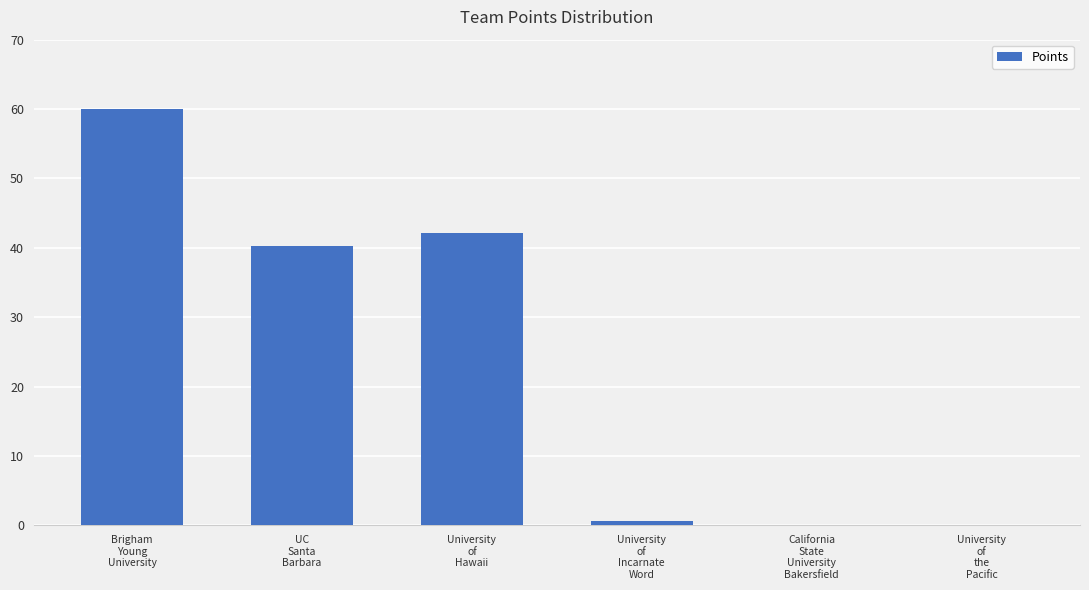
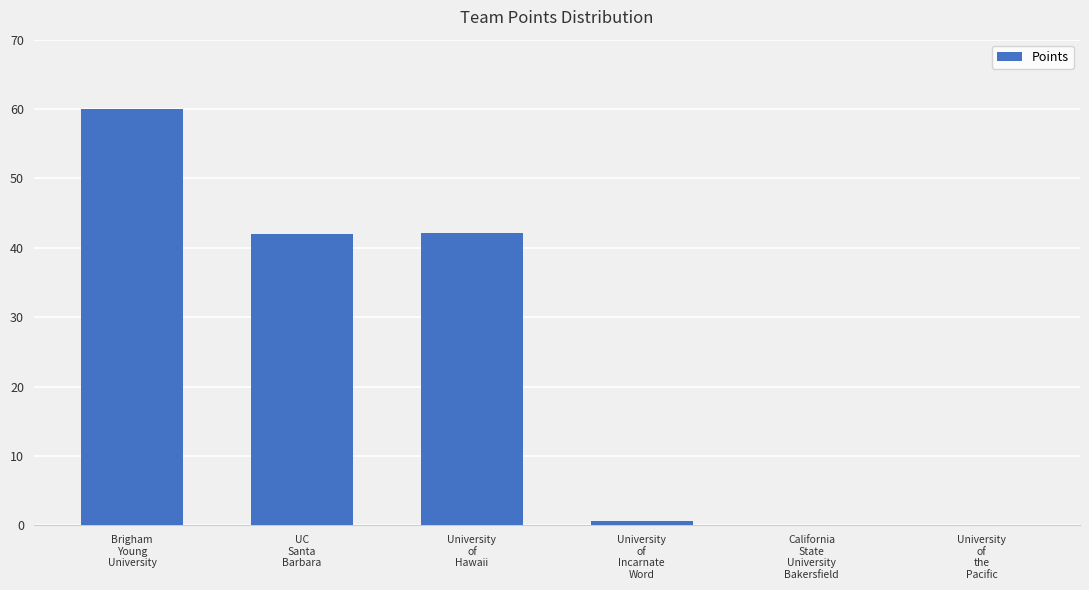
  {
    "Brigham Young University": 60,
-   "UC Santa Barbara": 40,
+   "UC Santa Barbara": 42,
    "University of Hawaii": 42,
    "University of Incarnate Word": 1,
    "California State University Bakersfield": 0,
    "University of the Pacific": 0
  }
